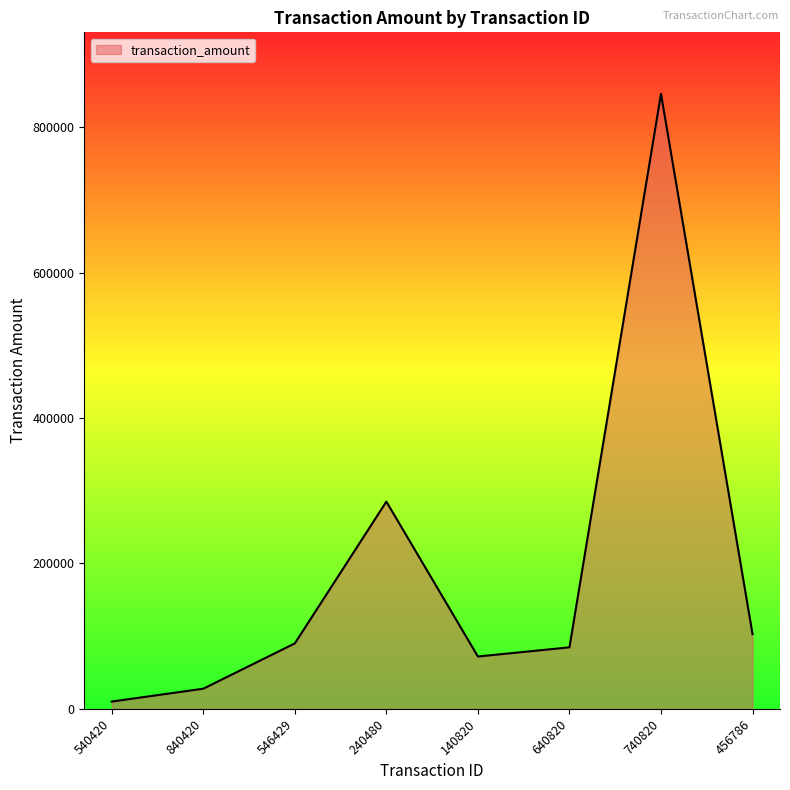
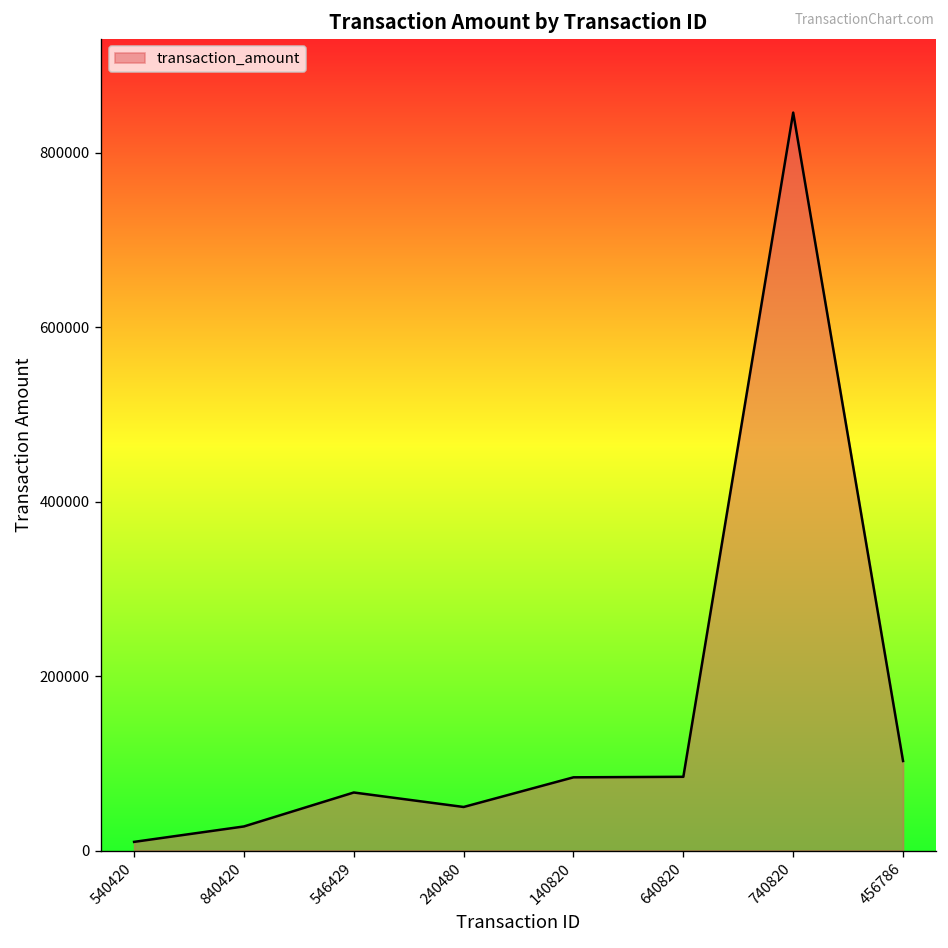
  {
    "540420": 10000,
    "840420": 30000,
-   "546429": 90000,
-   "240480": 290000,
-   "140820": 70000,
+   "546429": 70000,
+   "240480": 50000,
+   "140820": 80000,
    "640820": 80000,
    "740820": 850000,
    "456786": 100000
  }
